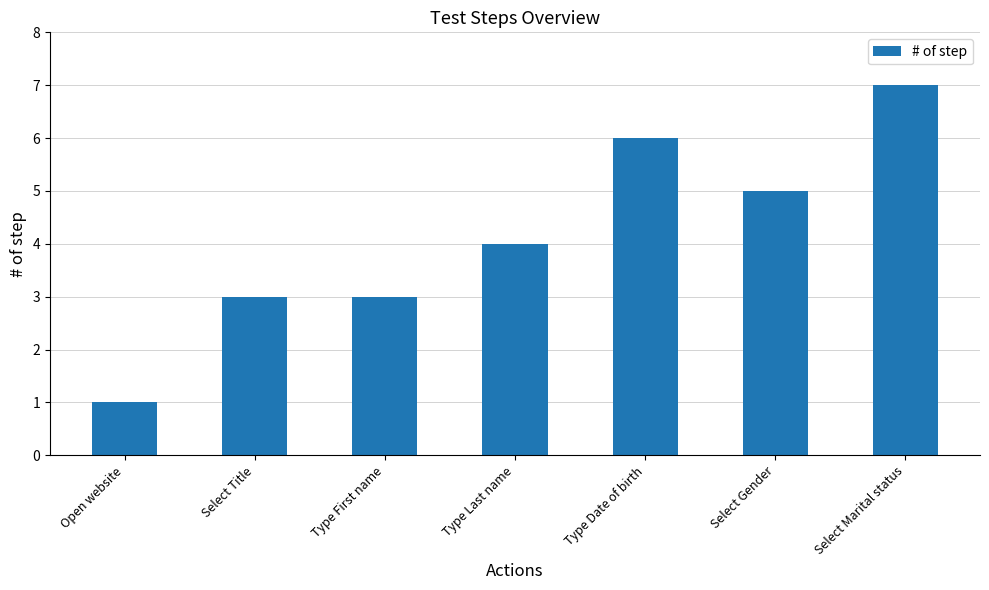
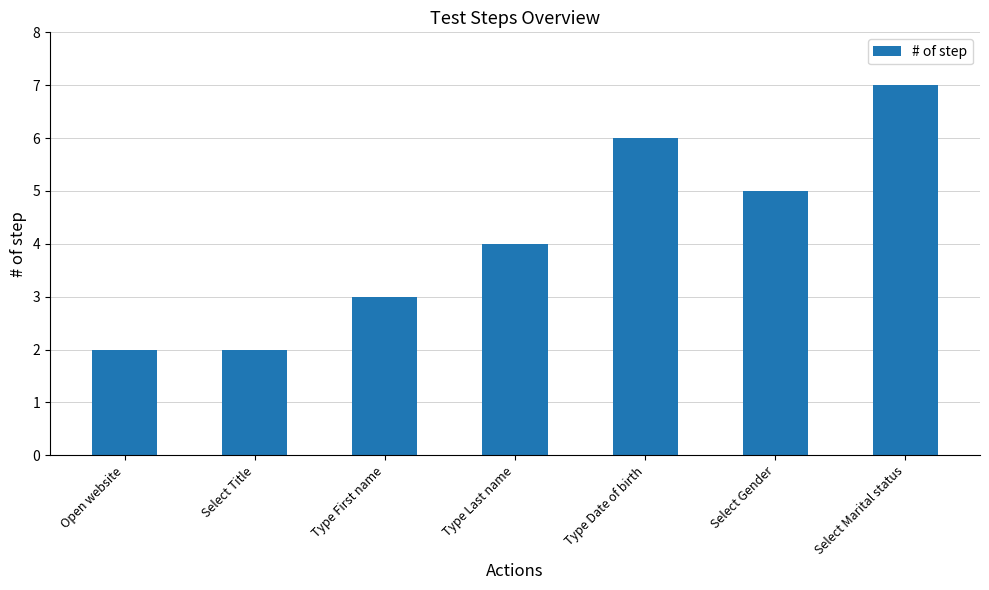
  {
-   "Open website": 1,
-   "Select Title": 3,
+   "Open website": 2,
+   "Select Title": 2,
    "Type First name": 3,
    "Type Last name": 4,
    "Type Date of birth": 6,
    "Select Gender": 5,
    "Select Marital status": 7
  }
